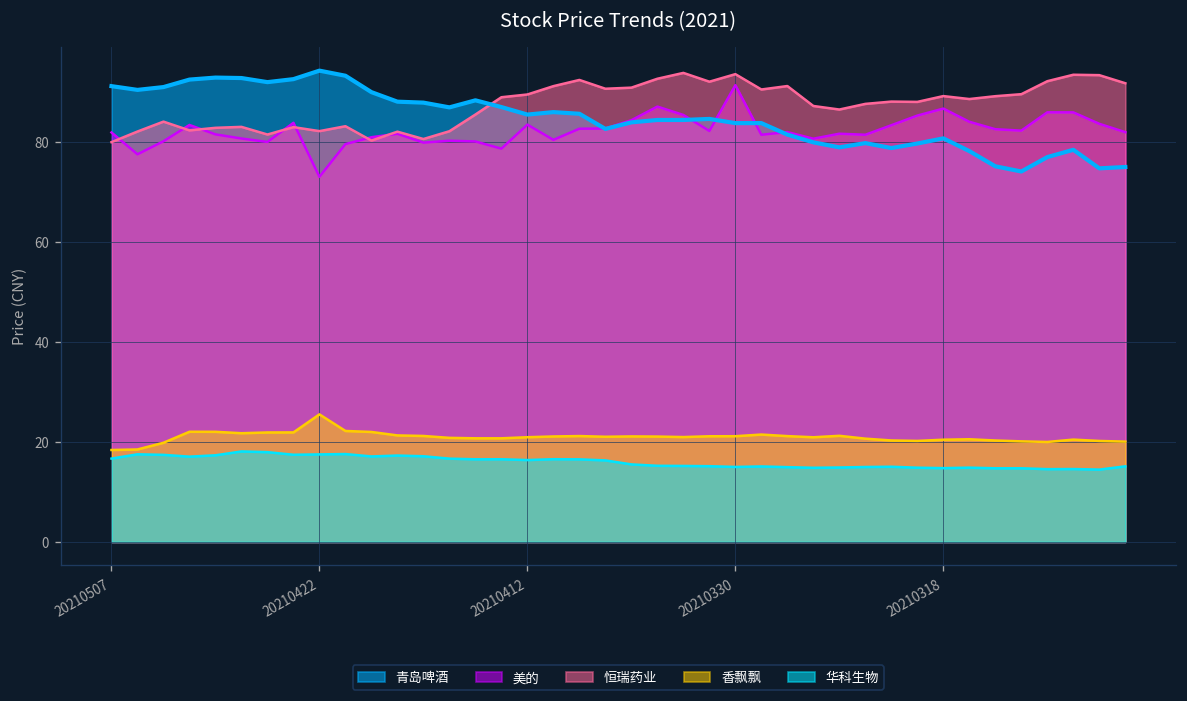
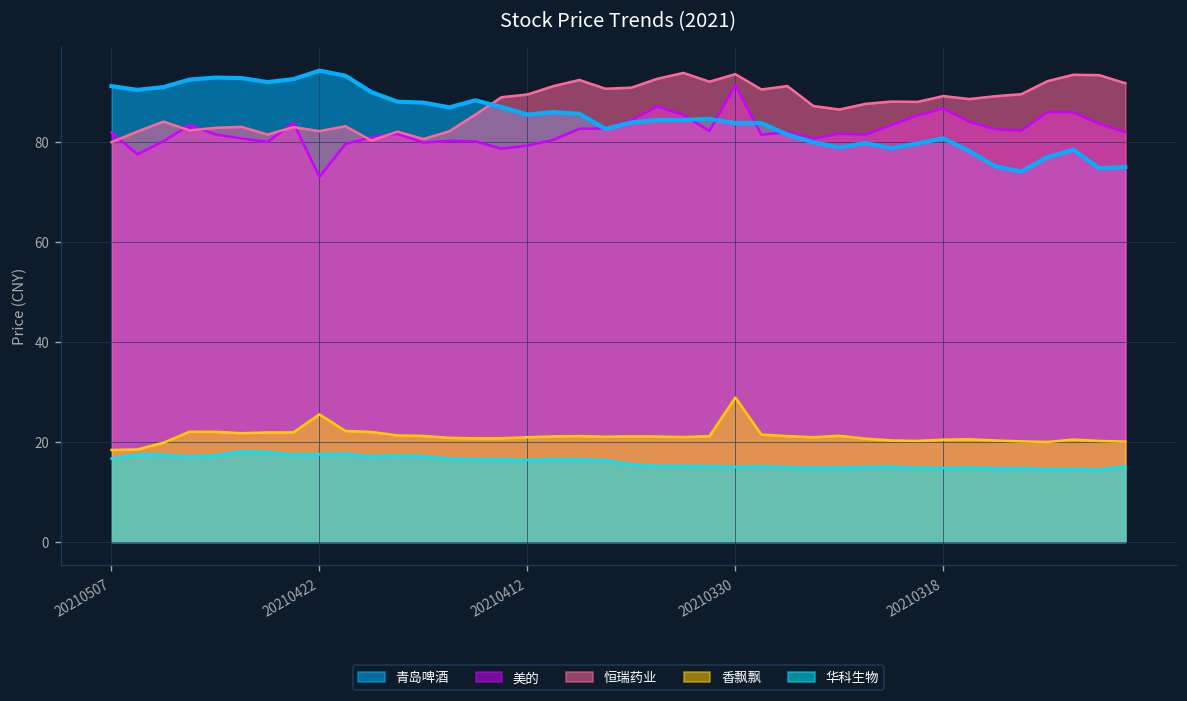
  {
    "美的": {
      "20210507": 82,
      "20210422": 73,
-     "20210412": 84,
+     "20210412": 79,
      "20210330": 91,
      "20210318": 87
    },
    "恒瑞药业": {
      "20210507": 80,
      "20210422": 82,
      "20210412": 90,
      "20210330": 94,
      "20210318": 89
    },
    "香飘飘": {
      "20210507": 18,
      "20210422": 26,
      "20210412": 21,
-     "20210330": 21,
+     "20210330": 29,
      "20210318": 20
    }
  }
